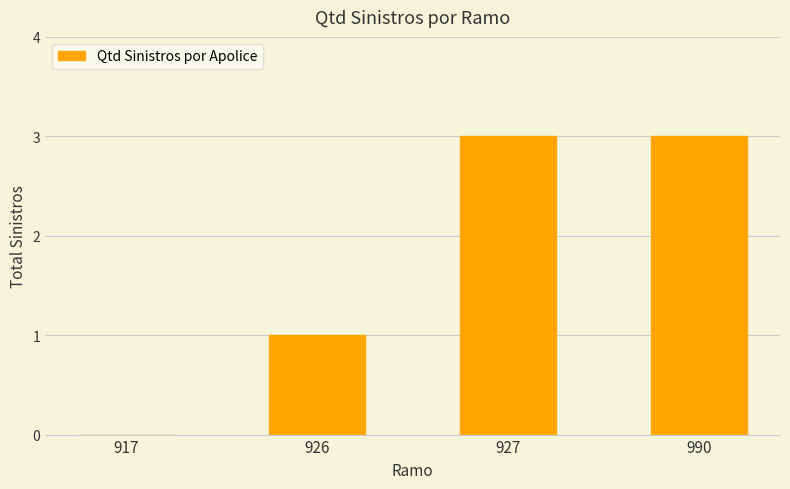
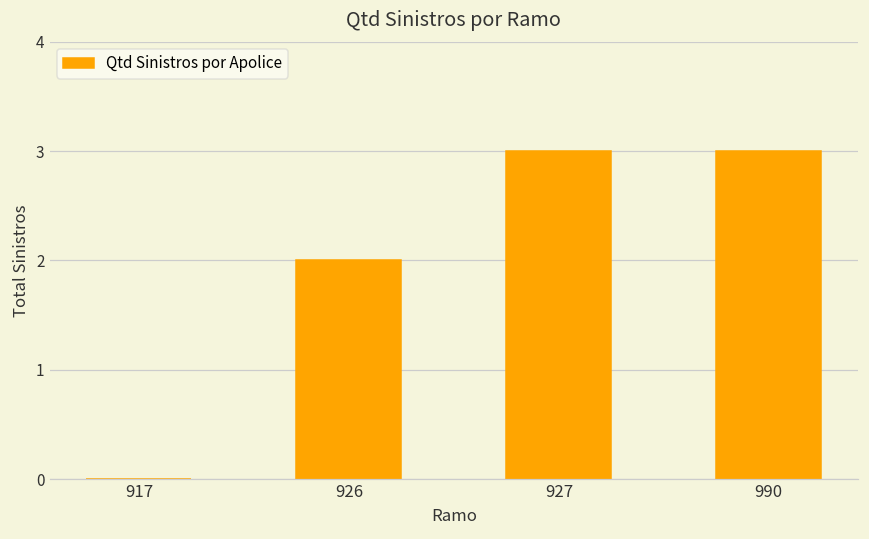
  {
    "917": 0,
-   "926": 1,
+   "926": 2,
    "927": 3,
    "990": 3
  }
